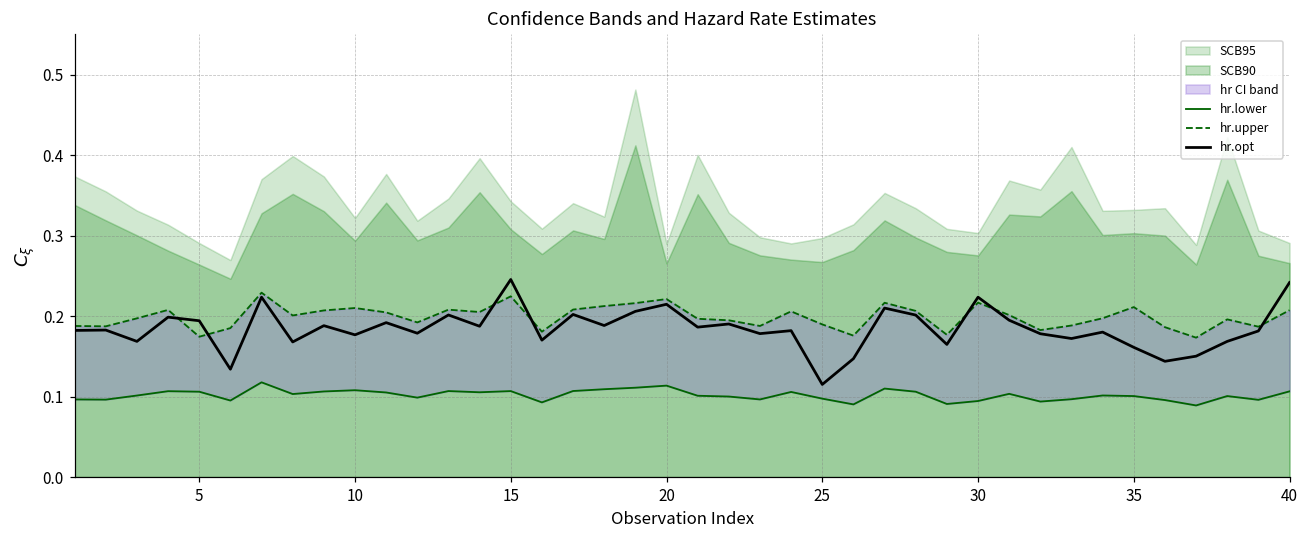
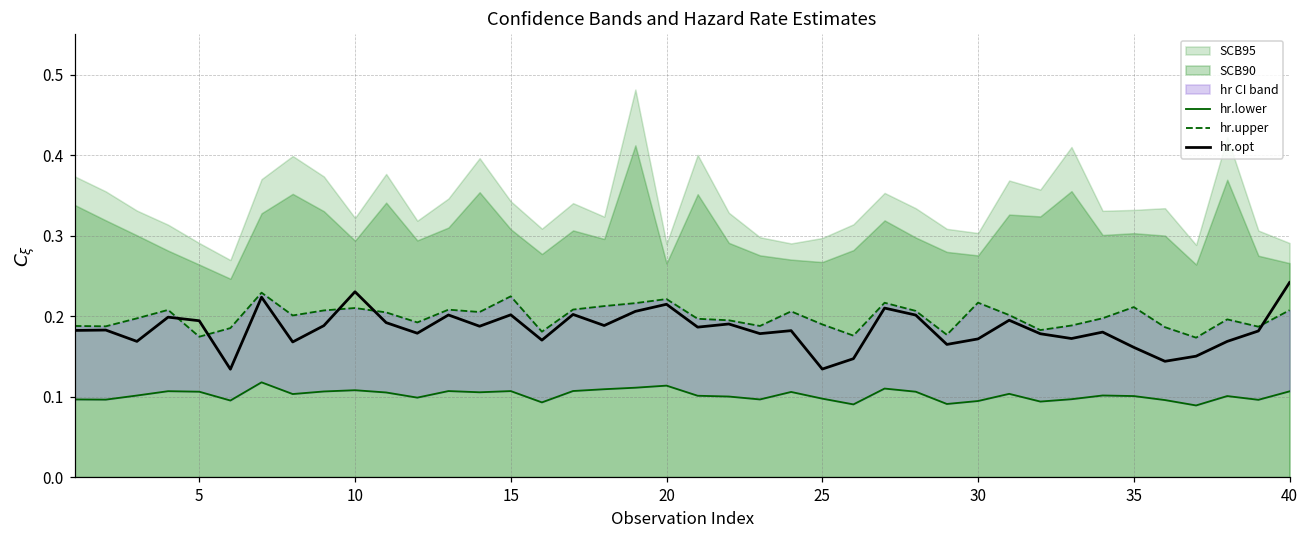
  {
    "hr CI band": {
      "5": 0.17,
      "10": 0.21,
      "15": 0.22,
      "20": 0.22,
      "25": 0.19,
      "30": 0.22,
      "35": 0.21,
      "40": 0.21
    },
    "hr.opt": {
      "5": 0.19,
-     "10": 0.18,
-     "15": 0.25,
+     "10": 0.23,
+     "15": 0.20,
      "20": 0.21,
-     "25": 0.12,
-     "30": 0.22,
+     "25": 0.13,
+     "30": 0.17,
      "35": 0.16,
      "40": 0.24
    }
  }
